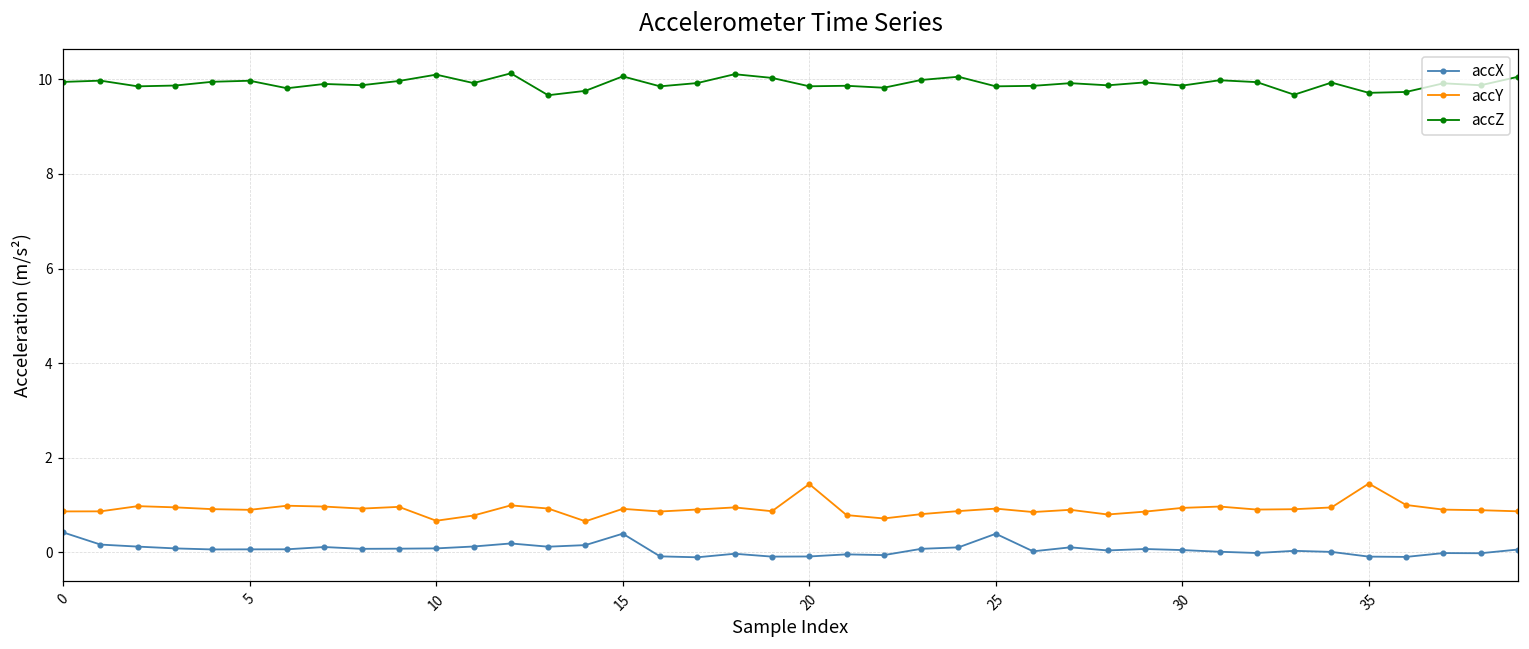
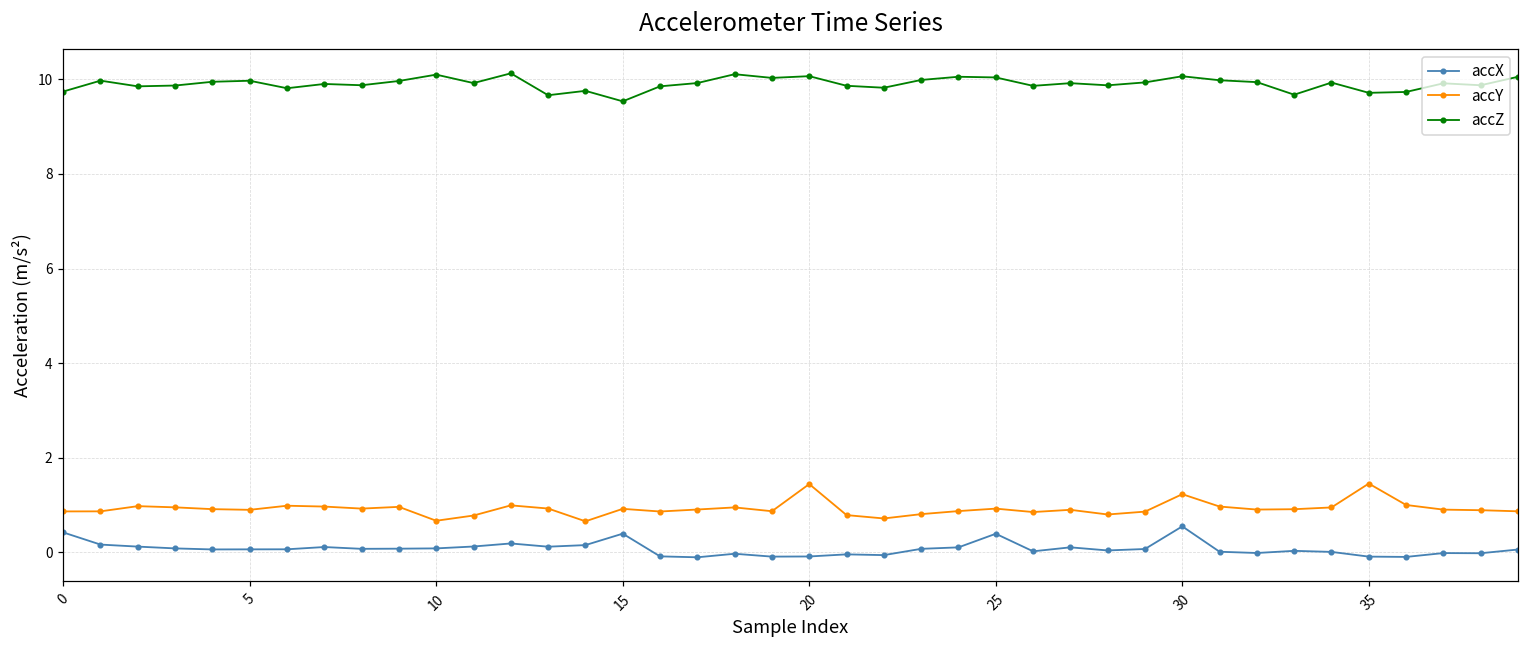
  {
    "accX": {
      "0": 0.4,
      "5": 0.1,
      "10": 0.1,
      "15": 0.4,
      "20": -0.1,
      "25": 0.4,
-     "30": 0.1,
+     "30": 0.6,
      "35": -0.1
    },
    "accY": {
      "0": 0.9,
      "5": 0.9,
      "10": 0.7,
      "15": 0.9,
      "20": 1.4,
      "25": 0.9,
-     "30": 0.9,
+     "30": 1.2,
      "35": 1.5
    },
    "accZ": {
-     "0": 9.9,
+     "0": 9.7,
      "5": 10.0,
      "10": 10.1,
-     "15": 10.1,
-     "20": 9.9,
-     "25": 9.9,
-     "30": 9.9,
+     "15": 9.5,
+     "20": 10.1,
+     "25": 10.0,
+     "30": 10.1,
      "35": 9.7
    }
  }
